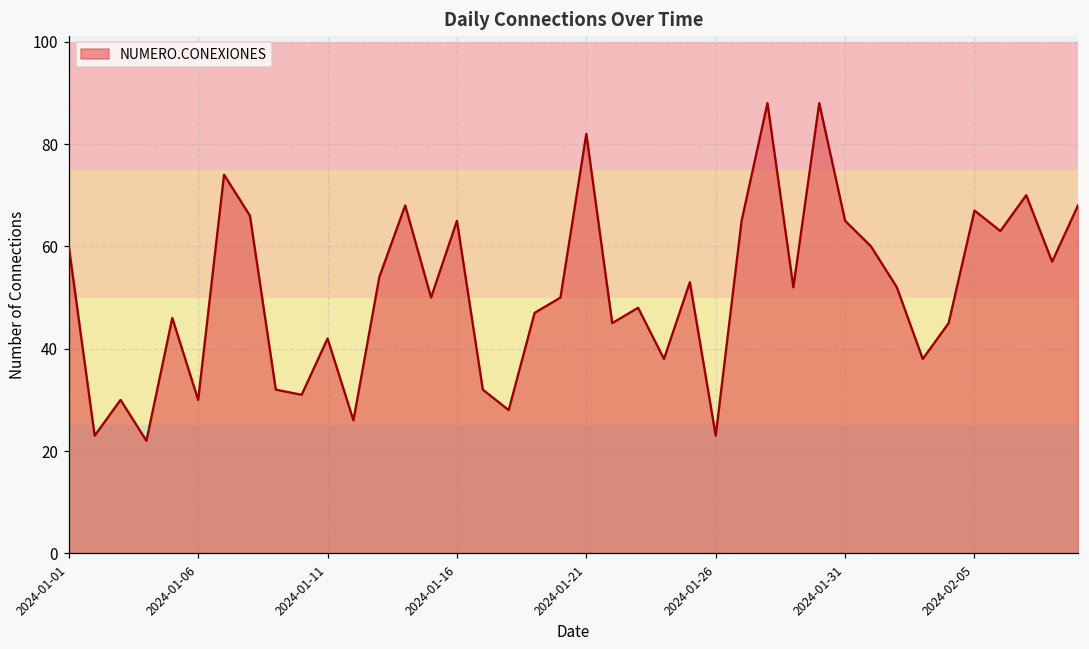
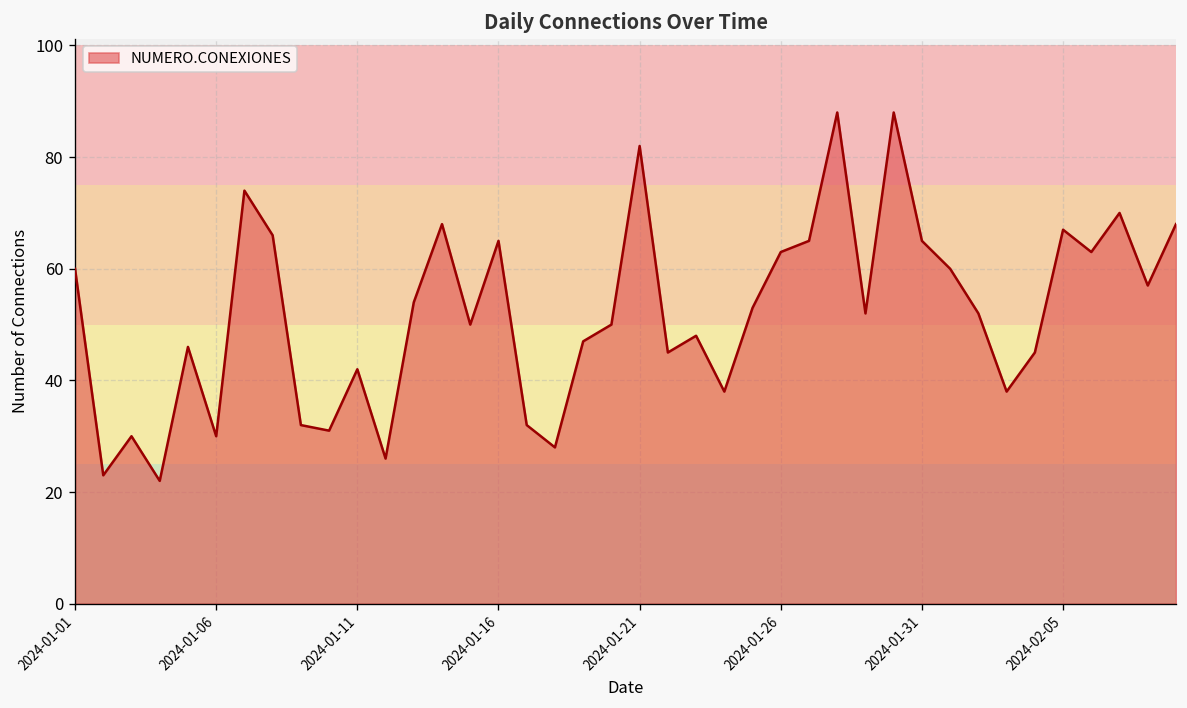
  {
    "2024-01-01": 60,
    "2024-01-06": 30,
    "2024-01-11": 42,
    "2024-01-16": 65,
    "2024-01-21": 82,
-   "2024-01-26": 23,
+   "2024-01-26": 63,
    "2024-01-31": 65,
    "2024-02-05": 67
  }
